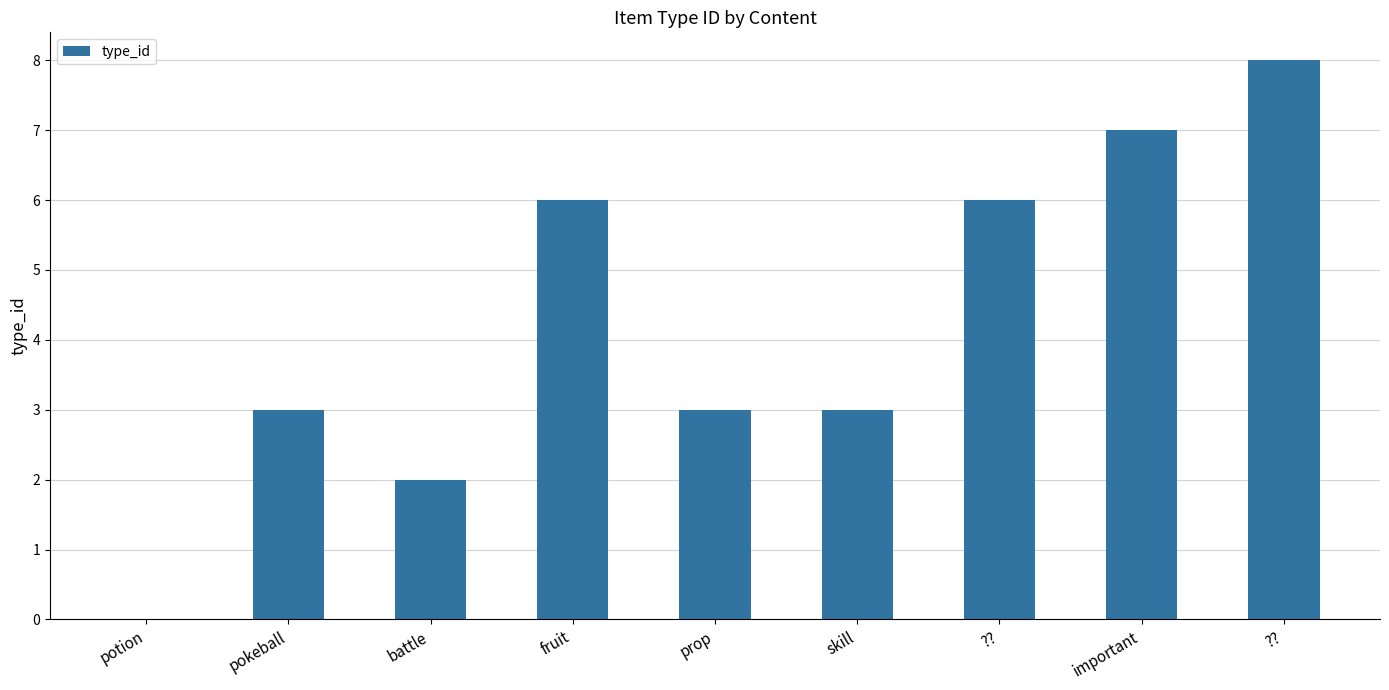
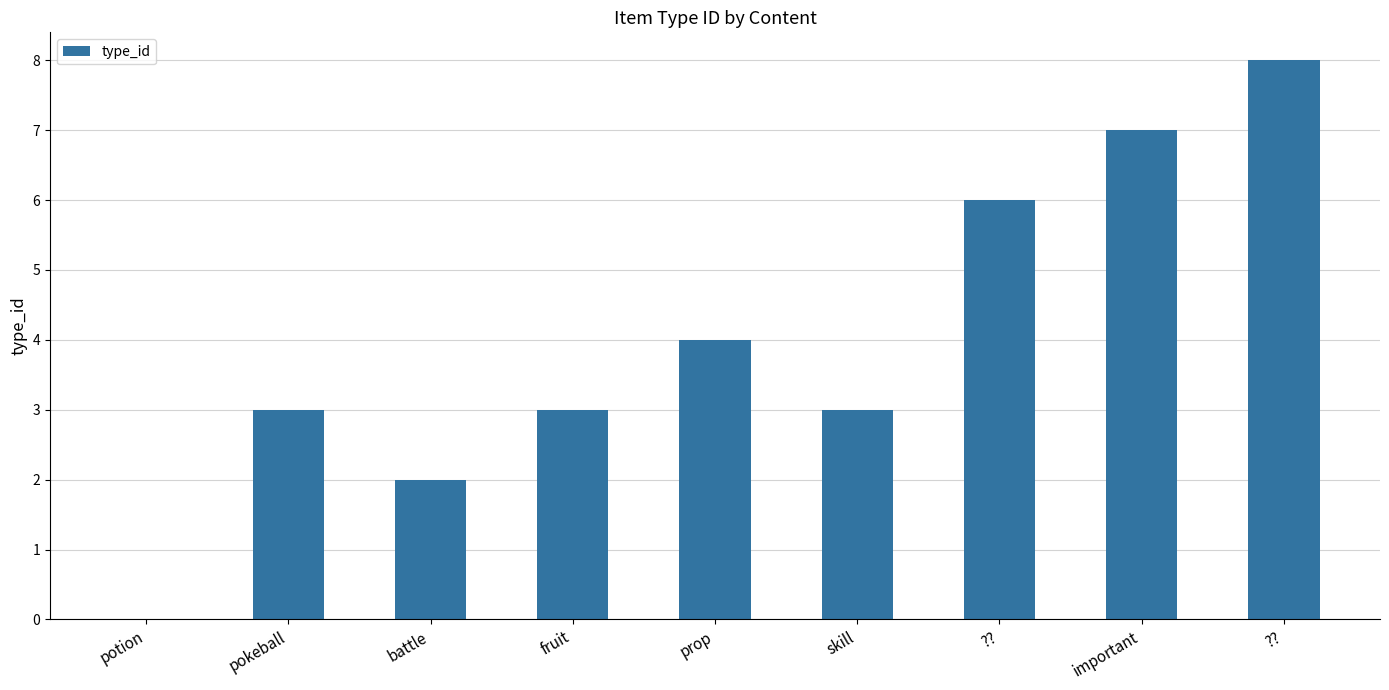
  {
    "potion": 0,
    "pokeball": 3,
    "battle": 2,
-   "fruit": 6,
-   "prop": 3,
+   "fruit": 3,
+   "prop": 4,
    "skill": 3,
    "important": 7
  }
